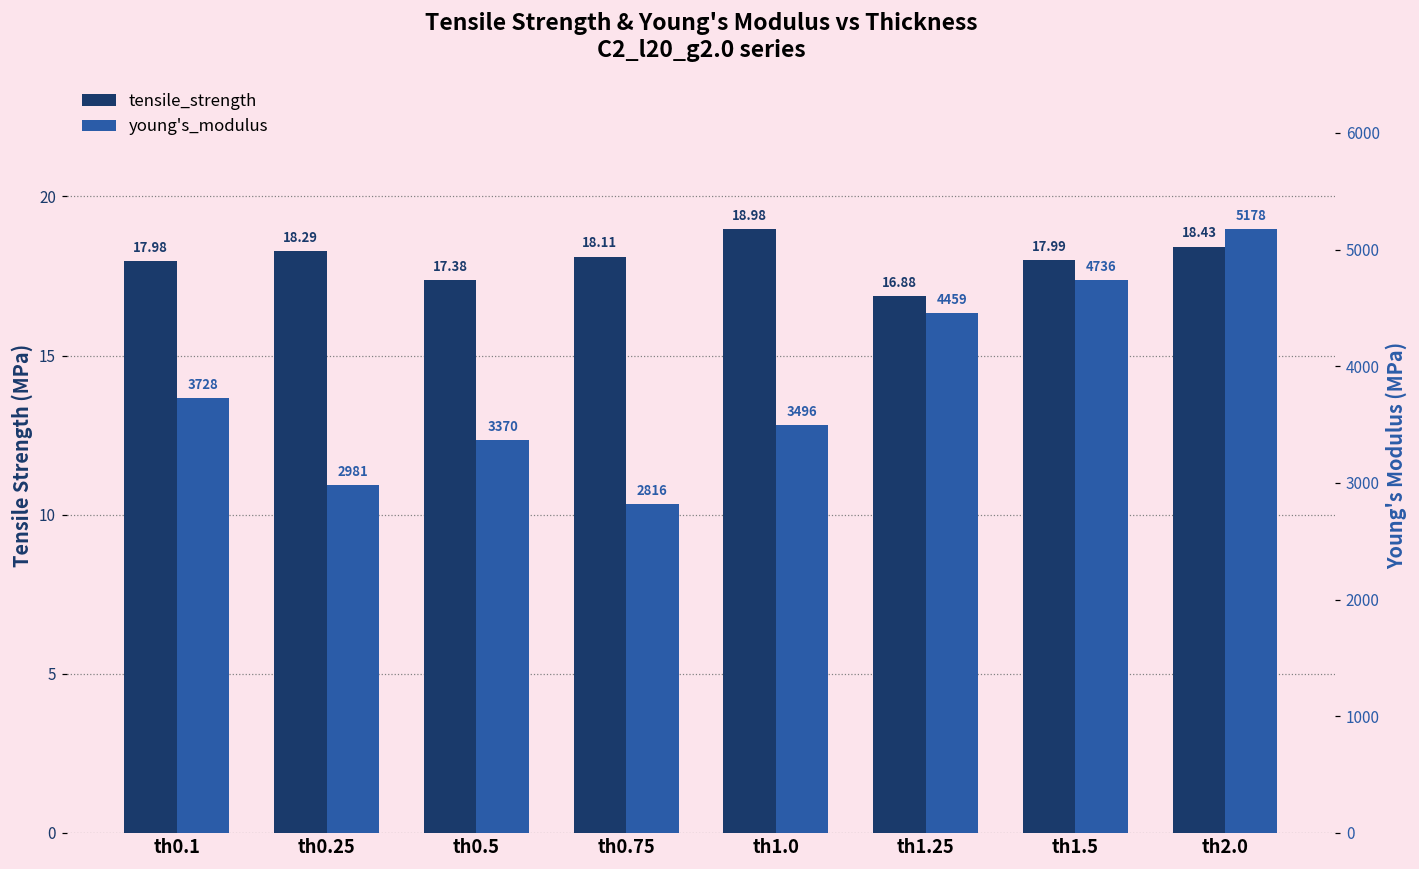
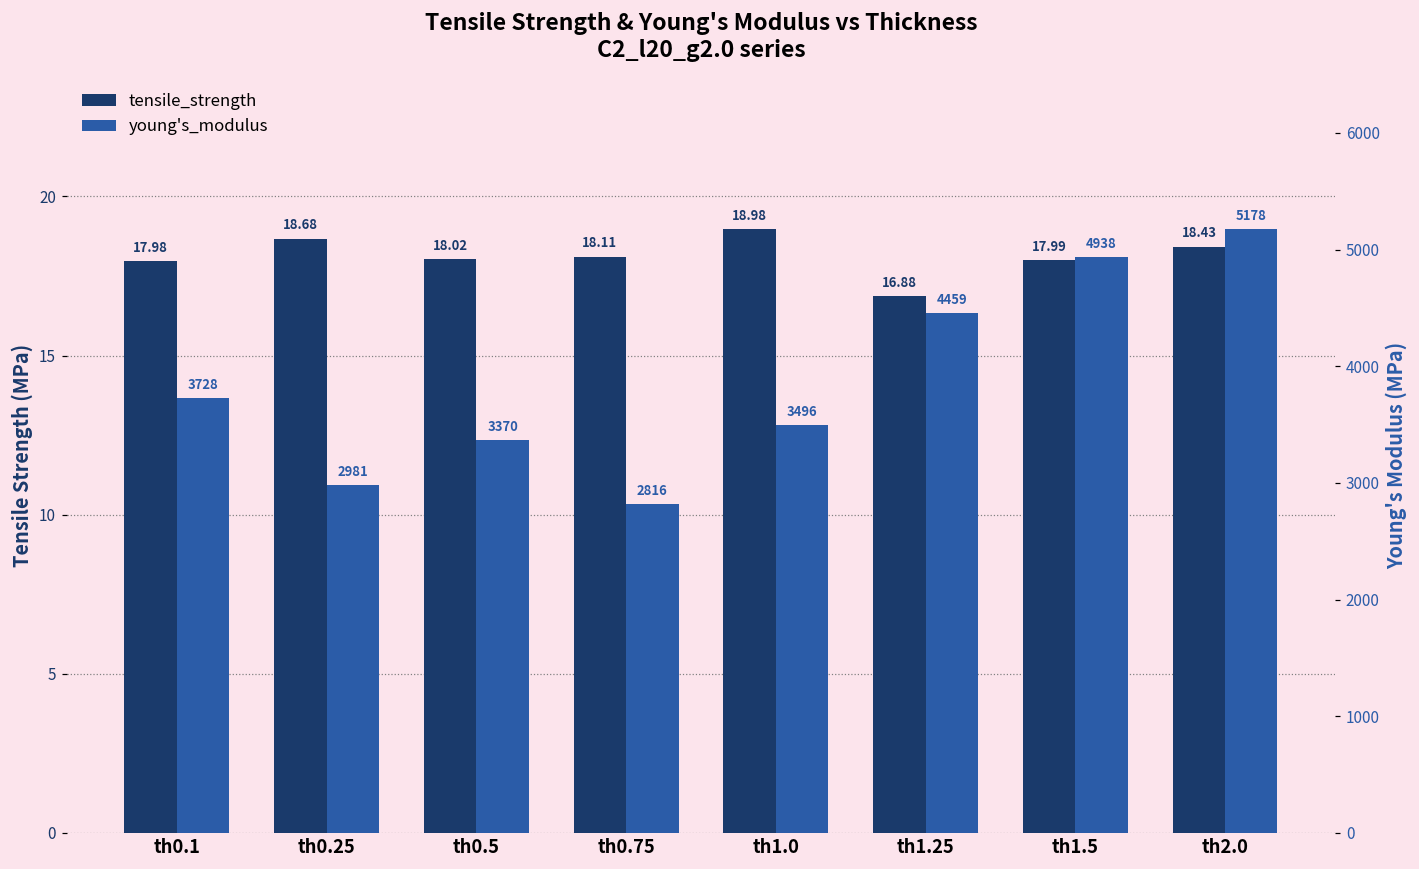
  {
    "tensile_strength": {
      "th0.1": 17.98,
-     "th0.25": 18.29,
-     "th0.5": 17.38,
+     "th0.25": 18.68,
+     "th0.5": 18.02,
      "th0.75": 18.11,
      "th1.0": 18.98,
      "th1.25": 16.88,
      "th1.5": 17.99,
      "th2.0": 18.43
    },
    "young's_modulus": {
      "th0.1": 3728,
      "th0.25": 2981,
      "th0.5": 3370,
      "th0.75": 2816,
      "th1.0": 3496,
      "th1.25": 4459,
-     "th1.5": 4736,
+     "th1.5": 4938,
      "th2.0": 5178
    }
  }
